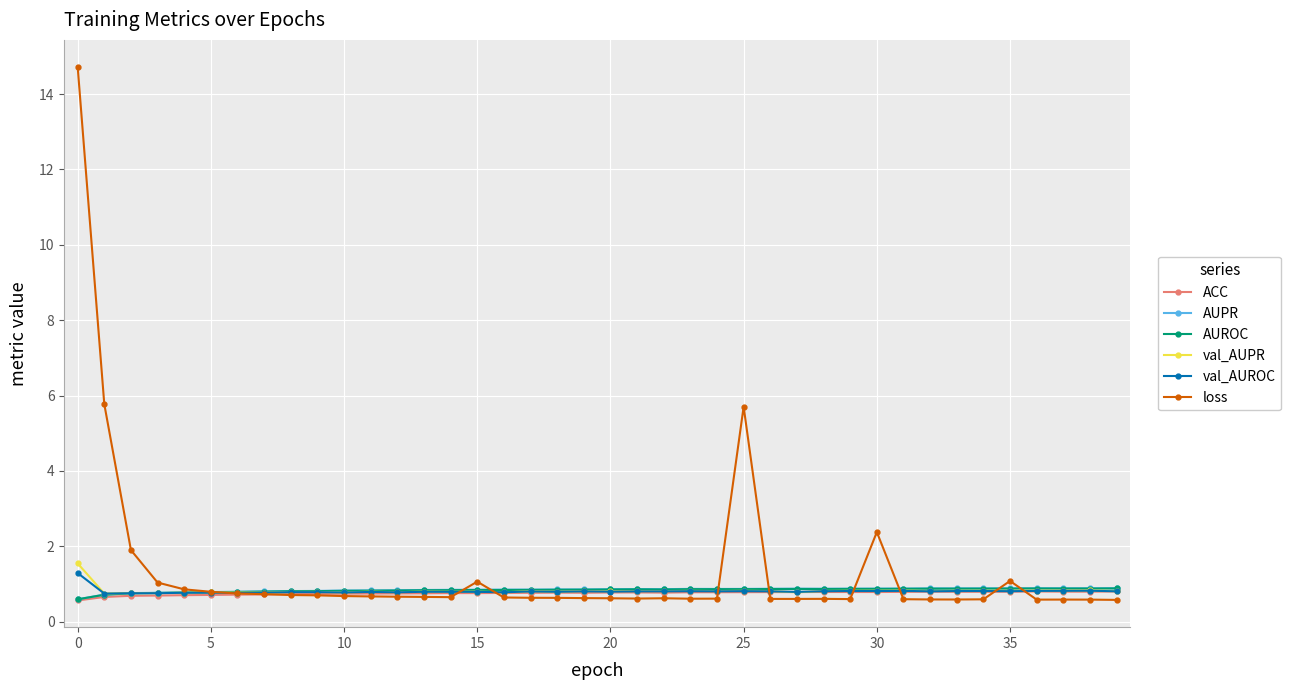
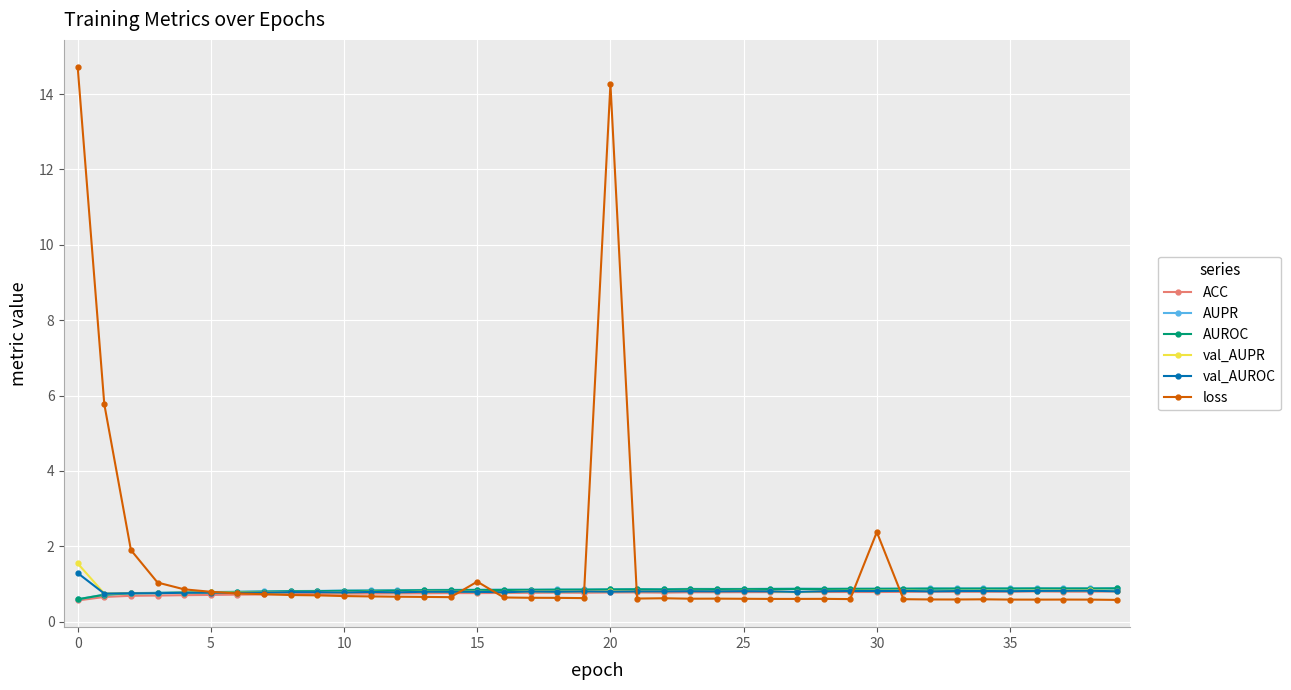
  {
    "val_AUPR": {
      "0": 1.5
    },
    "val_AUROC": {
      "0": 1.3
    },
    "loss": {
      "0": 14.7,
      "15": 1.1,
-     "20": 0.6,
-     "25": 5.7,
+     "20": 14.3,
+     "25": 0.6,
      "30": 2.4,
-     "35": 1.1
+     "35": 0.6
    }
  }
